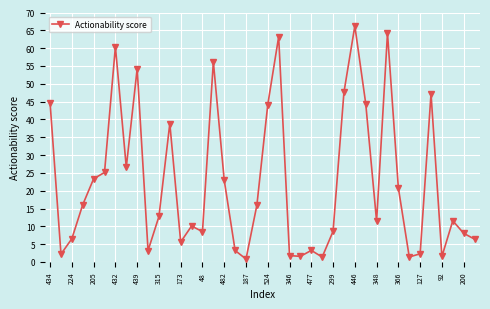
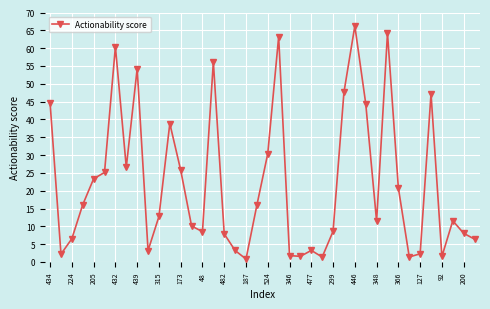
  {
    "434": 45,
    "224": 7,
    "205": 23,
    "432": 60,
    "439": 54,
    "315": 13,
-   "173": 6,
+   "173": 26,
    "48": 9,
-   "482": 23,
+   "482": 8,
    "187": 1,
-   "524": 44,
+   "524": 30,
    "346": 2,
    "477": 3,
    "299": 9,
    "446": 66,
    "348": 11,
    "366": 21,
    "127": 2,
    "92": 2,
    "200": 8
  }
